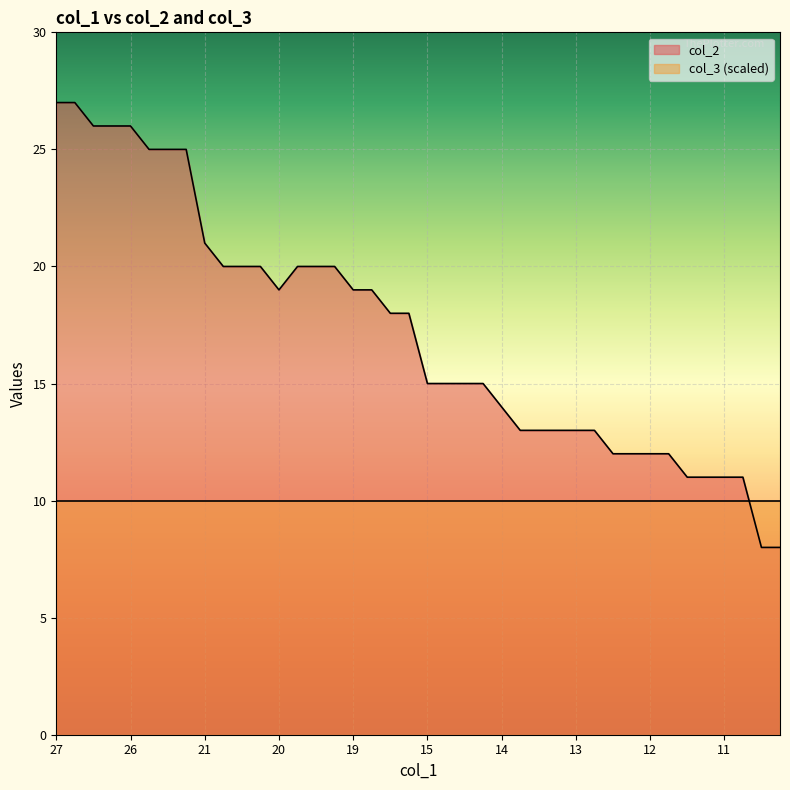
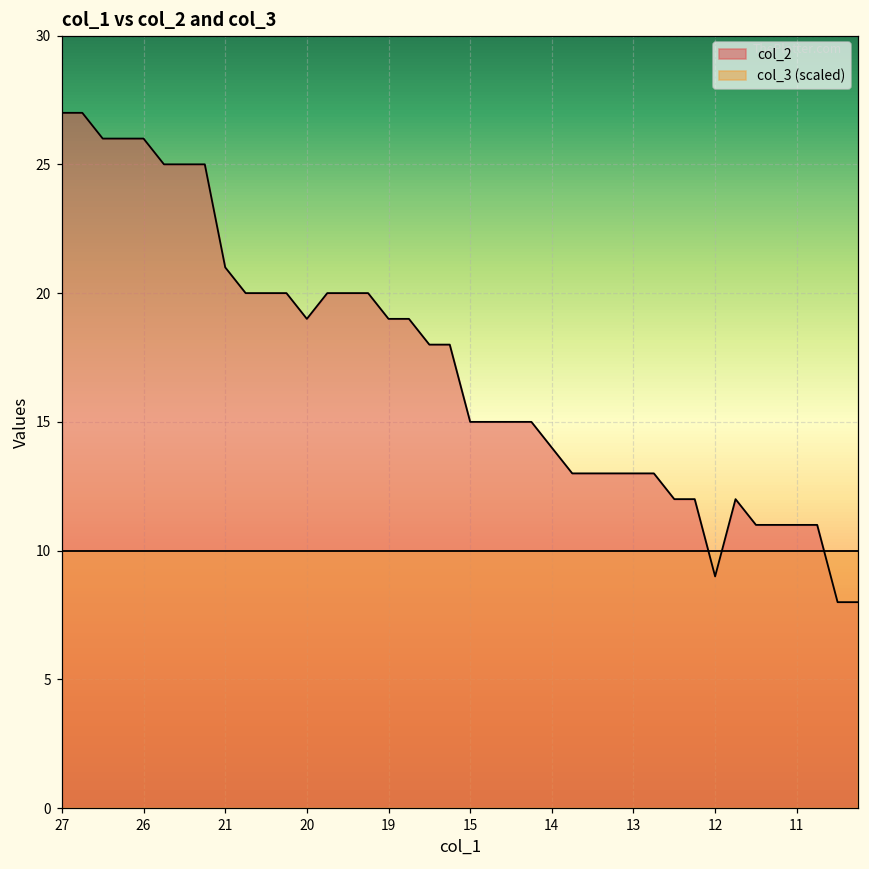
  {
    "col_2": {
      "20": 19,
-     "12": 12
+     "12": 9
    },
    "col_3 (scaled)": {
      "20": 10,
      "12": 10
    }
  }
